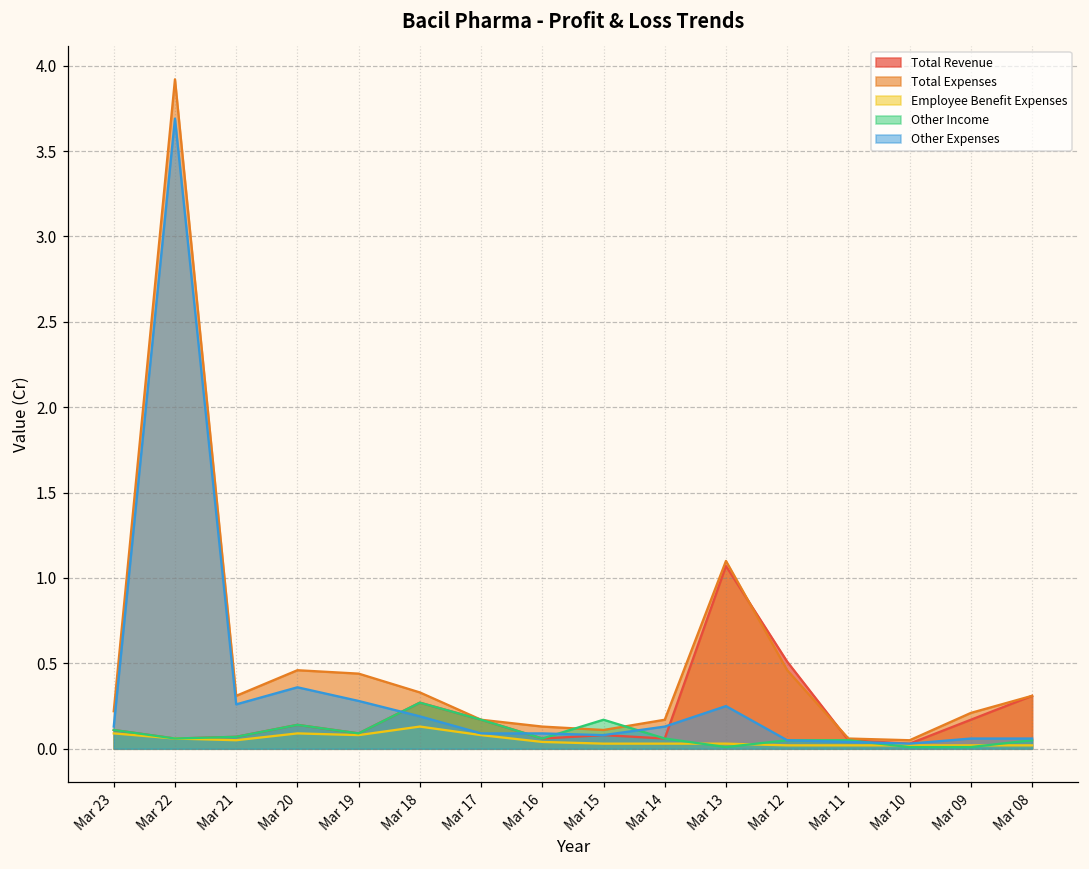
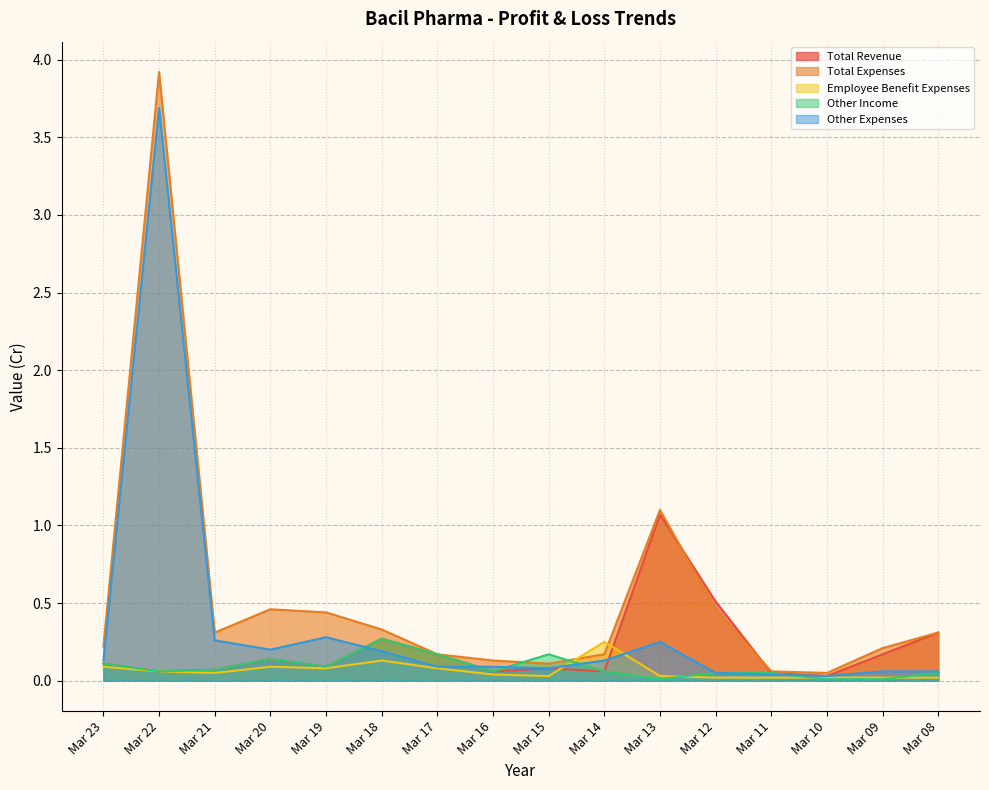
  {
    "Employee Benefit Expenses": {
      "Mar 23": 0.09,
      "Mar 21": 0.05,
      "Mar 20": 0.09,
      "Mar 18": 0.13,
      "Mar 16": 0.04,
      "Mar 15": 0.03,
-     "Mar 14": 0.03,
+     "Mar 14": 0.25,
      "Mar 13": 0.03,
      "Mar 12": 0.02,
      "Mar 11": 0.02,
      "Mar 08": 0.02
    },
    "Other Income": {
      "Mar 15": 0.17,
      "Mar 13": 0.01
    },
    "Other Expenses": {
      "Mar 23": 0.13,
      "Mar 22": 3.69,
      "Mar 21": 0.26,
-     "Mar 20": 0.36,
+     "Mar 20": 0.20,
      "Mar 19": 0.28,
      "Mar 18": 0.19,
      "Mar 16": 0.09,
      "Mar 14": 0.13,
      "Mar 13": 0.25,
      "Mar 09": 0.06
    }
  }
